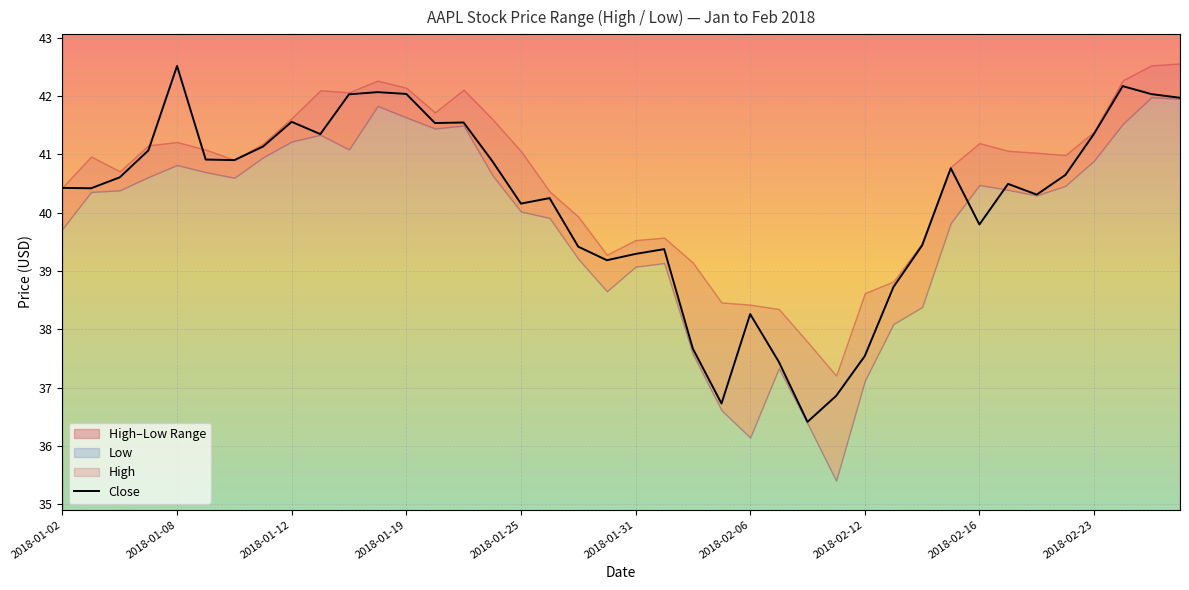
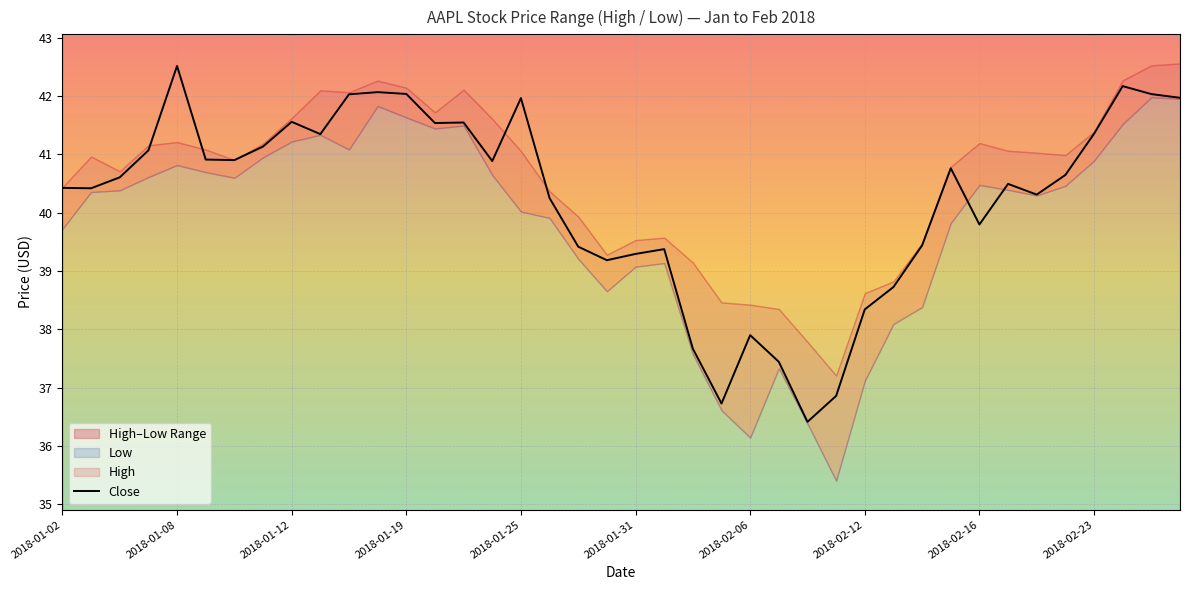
  {
    "Close": {
      "2018-01-08": 42.5,
      "2018-01-12": 41.6,
      "2018-01-19": 42.0,
-     "2018-01-25": 40.2,
+     "2018-01-25": 42.0,
      "2018-01-31": 39.3,
-     "2018-02-06": 38.3,
-     "2018-02-12": 37.5,
+     "2018-02-06": 37.9,
+     "2018-02-12": 38.3,
      "2018-02-16": 39.8
    }
  }
